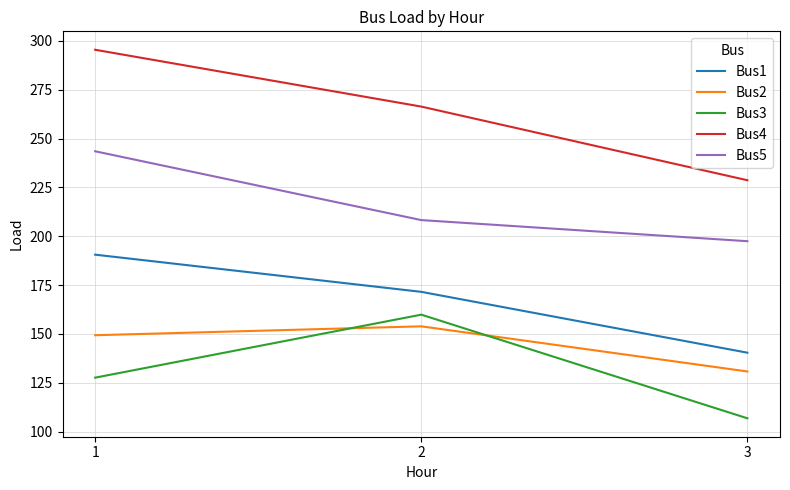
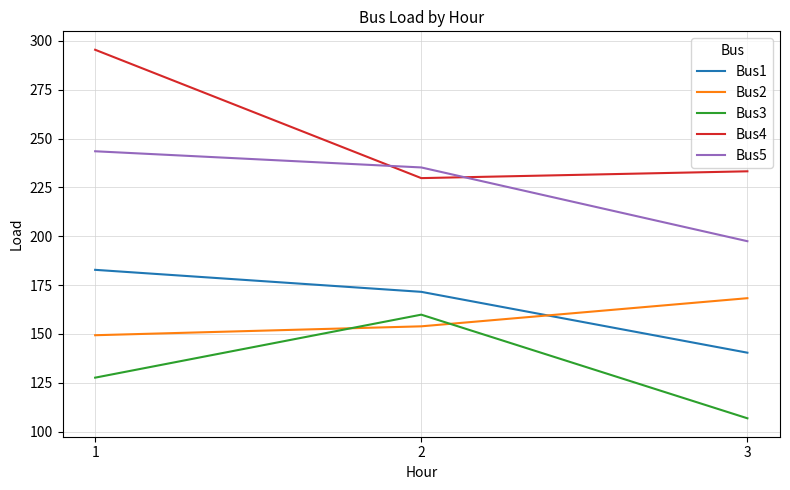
  {
    "Bus1": {
-     "1": 191,
+     "1": 183,
      "2": 172,
      "3": 140
    },
    "Bus2": {
      "1": 149,
      "2": 154,
-     "3": 131
+     "3": 168
    },
    "Bus3": {
      "1": 128,
      "2": 160,
      "3": 107
    },
    "Bus4": {
      "1": 295,
-     "2": 266,
-     "3": 229
+     "2": 230,
+     "3": 233
    },
    "Bus5": {
      "1": 243,
-     "2": 208,
+     "2": 235,
      "3": 197
    }
  }
